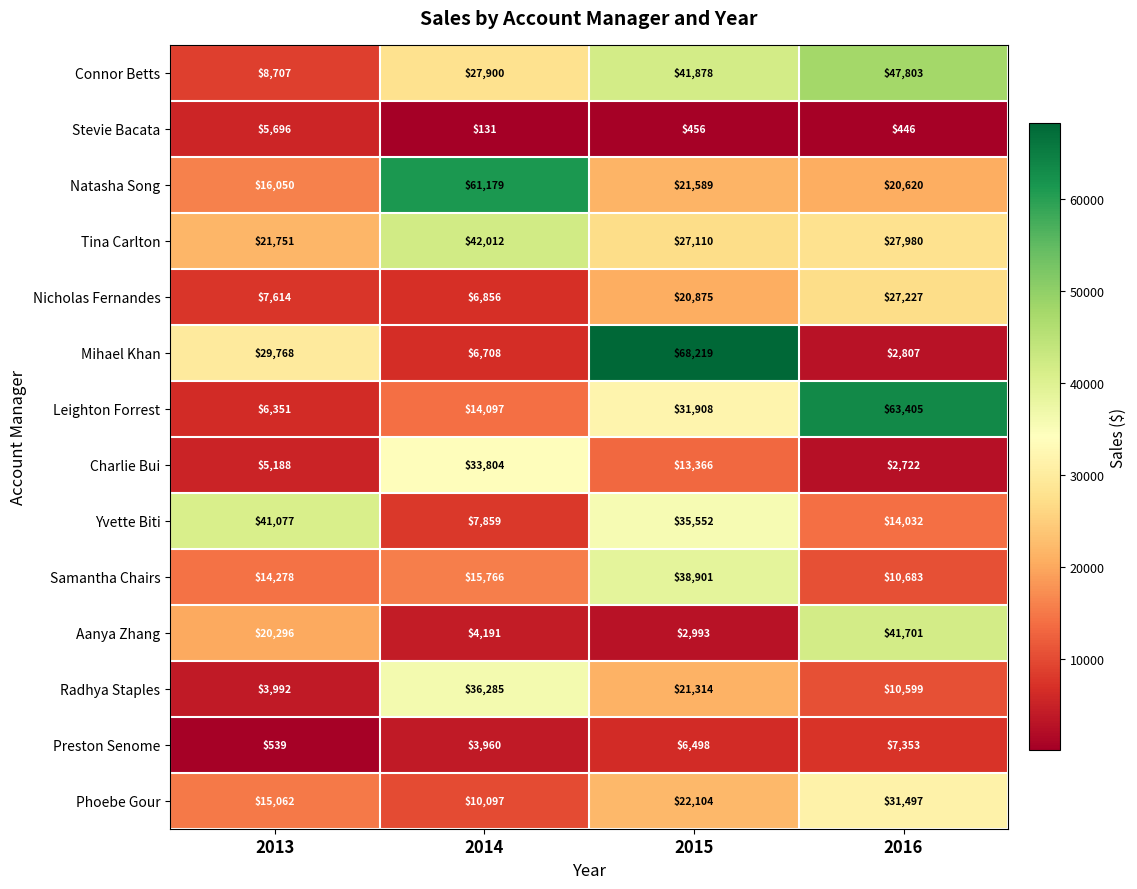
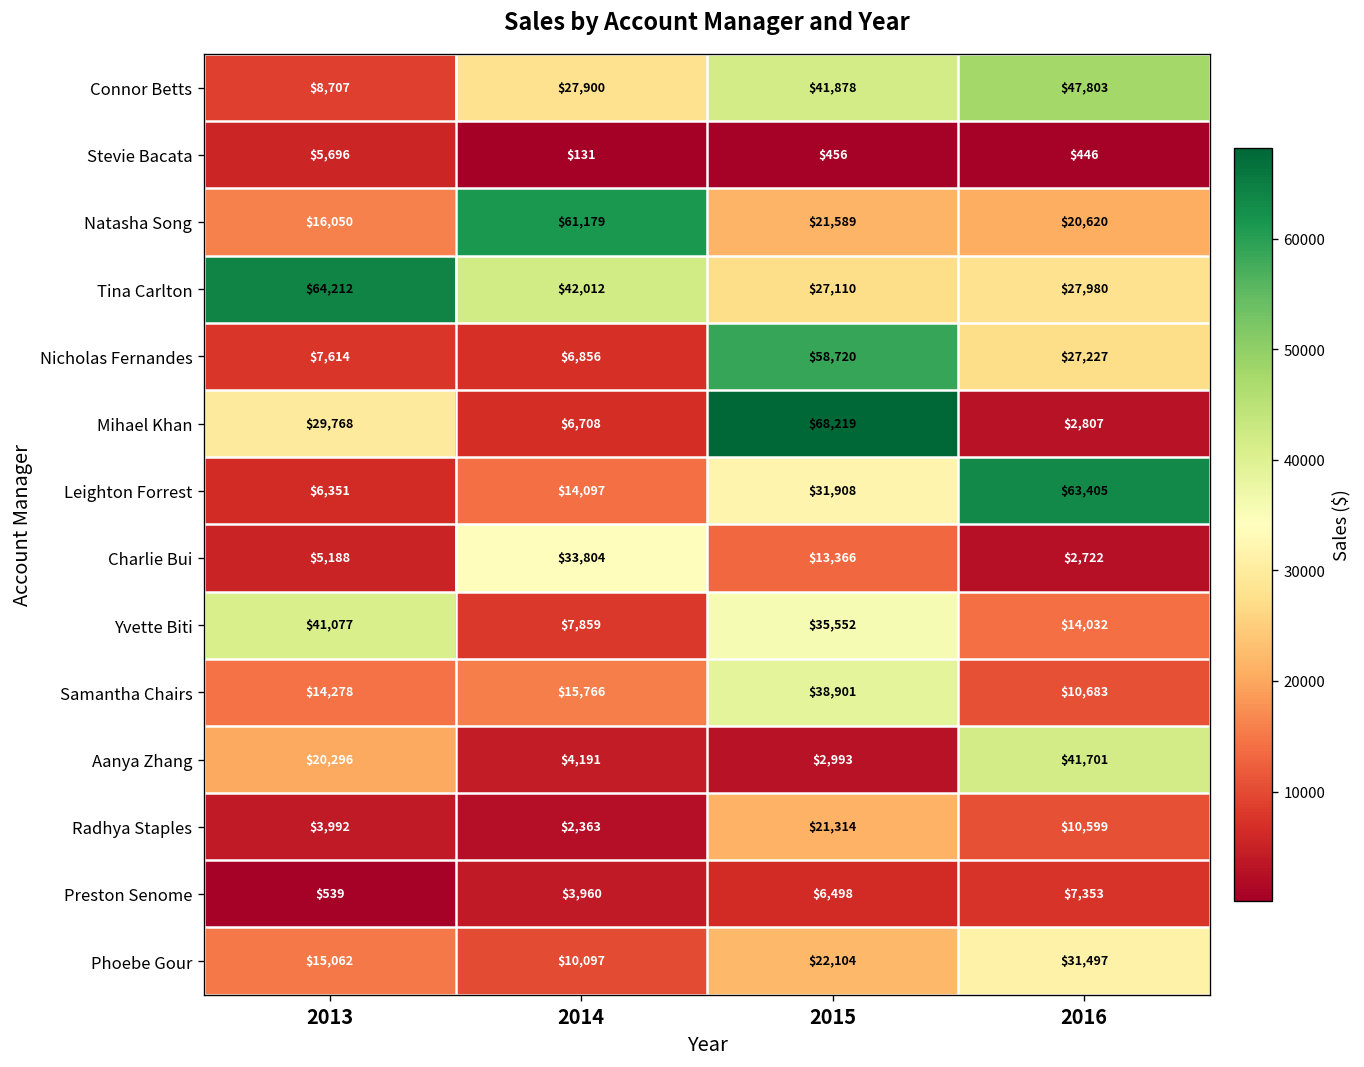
  {
    "Connor Betts": {
      "2013": "$8,707",
      "2014": "$27,900",
      "2015": "$41,878",
      "2016": "$47,803"
    },
    "Stevie Bacata": {
      "2013": "$5,696",
      "2014": "$131",
      "2015": "$456",
      "2016": "$446"
    },
    "Natasha Song": {
      "2013": "$16,050",
      "2014": "$61,179",
      "2015": "$21,589",
      "2016": "$20,620"
    },
    "Tina Carlton": {
-     "2013": "$21,751",
+     "2013": "$64,212",
      "2014": "$42,012",
      "2015": "$27,110",
      "2016": "$27,980"
    },
    "Nicholas Fernandes": {
      "2013": "$7,614",
      "2014": "$6,856",
-     "2015": "$20,875",
+     "2015": "$58,720",
      "2016": "$27,227"
    },
    "Mihael Khan": {
      "2013": "$29,768",
      "2014": "$6,708",
      "2015": "$68,219",
      "2016": "$2,807"
    },
    "Leighton Forrest": {
      "2013": "$6,351",
      "2014": "$14,097",
      "2015": "$31,908",
      "2016": "$63,405"
    },
    "Charlie Bui": {
      "2013": "$5,188",
      "2014": "$33,804",
      "2015": "$13,366",
      "2016": "$2,722"
    },
    "Yvette Biti": {
      "2013": "$41,077",
      "2014": "$7,859",
      "2015": "$35,552",
      "2016": "$14,032"
    },
    "Samantha Chairs": {
      "2013": "$14,278",
      "2014": "$15,766",
      "2015": "$38,901",
      "2016": "$10,683"
    },
    "Aanya Zhang": {
      "2013": "$20,296",
      "2014": "$4,191",
      "2015": "$2,993",
      "2016": "$41,701"
    },
    "Radhya Staples": {
      "2013": "$3,992",
-     "2014": "$36,285",
+     "2014": "$2,363",
      "2015": "$21,314",
      "2016": "$10,599"
    },
    "Preston Senome": {
      "2013": "$539",
      "2014": "$3,960",
      "2015": "$6,498",
      "2016": "$7,353"
    },
    "Phoebe Gour": {
      "2013": "$15,062",
      "2014": "$10,097",
      "2015": "$22,104",
      "2016": "$31,497"
    }
  }
